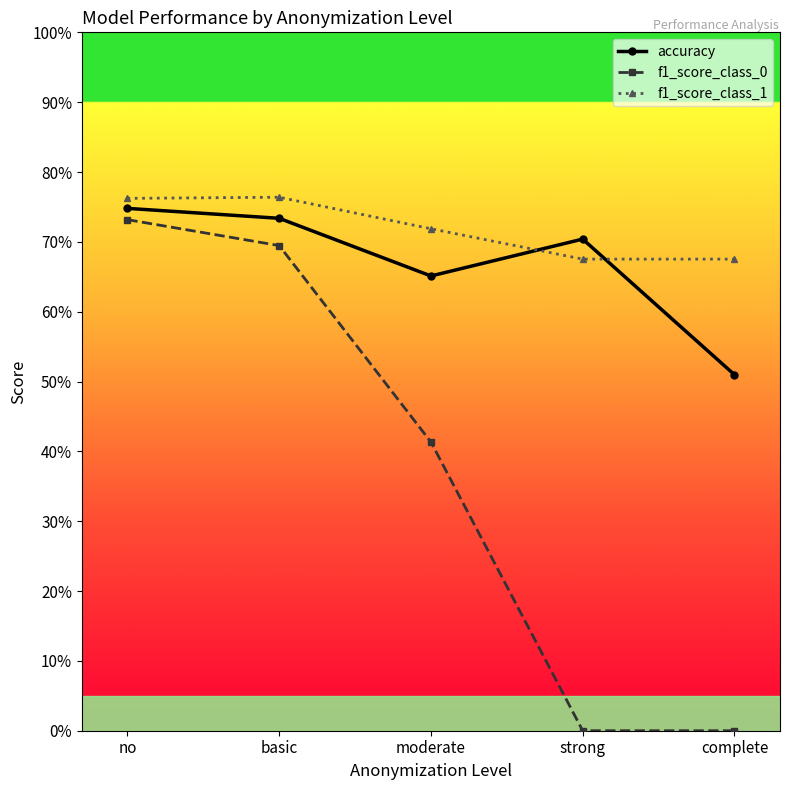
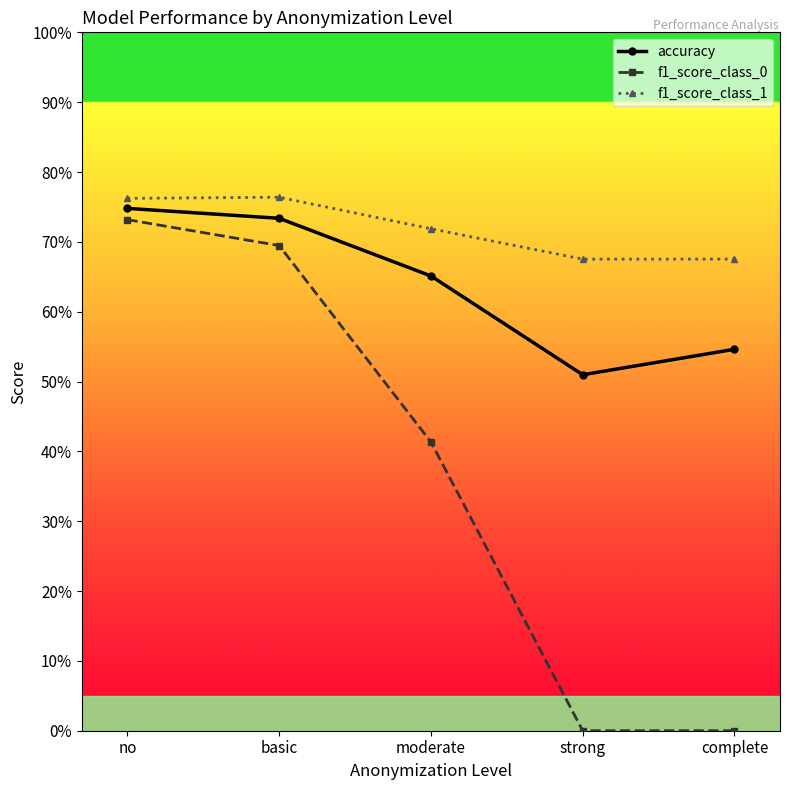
  {
    "accuracy": {
      "no": "75%",
      "basic": "73%",
      "moderate": "65%",
-     "strong": "70%",
-     "complete": "51%"
+     "strong": "51%",
+     "complete": "55%"
    }
  }
